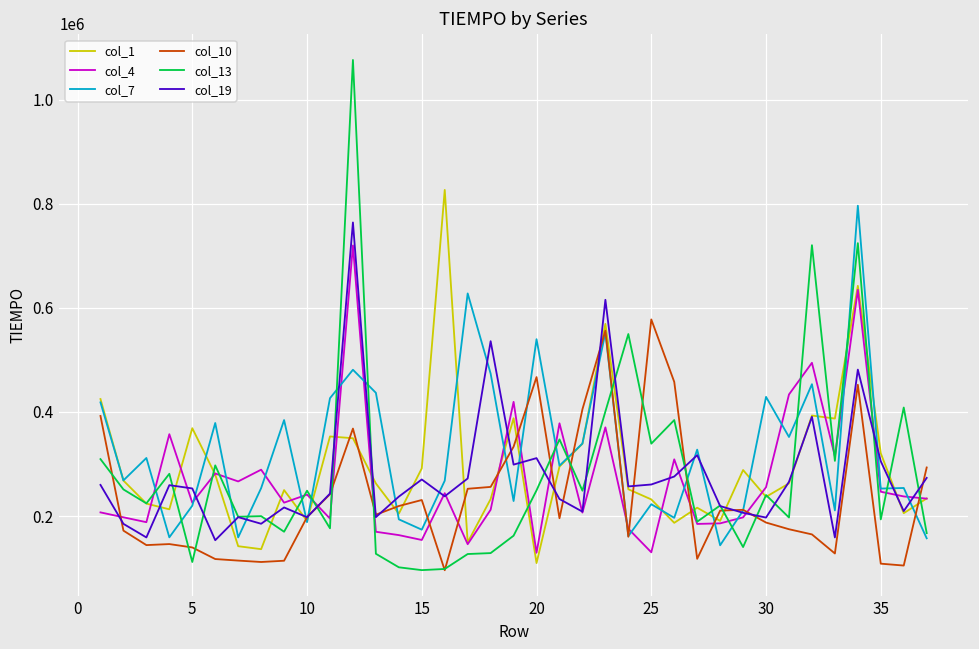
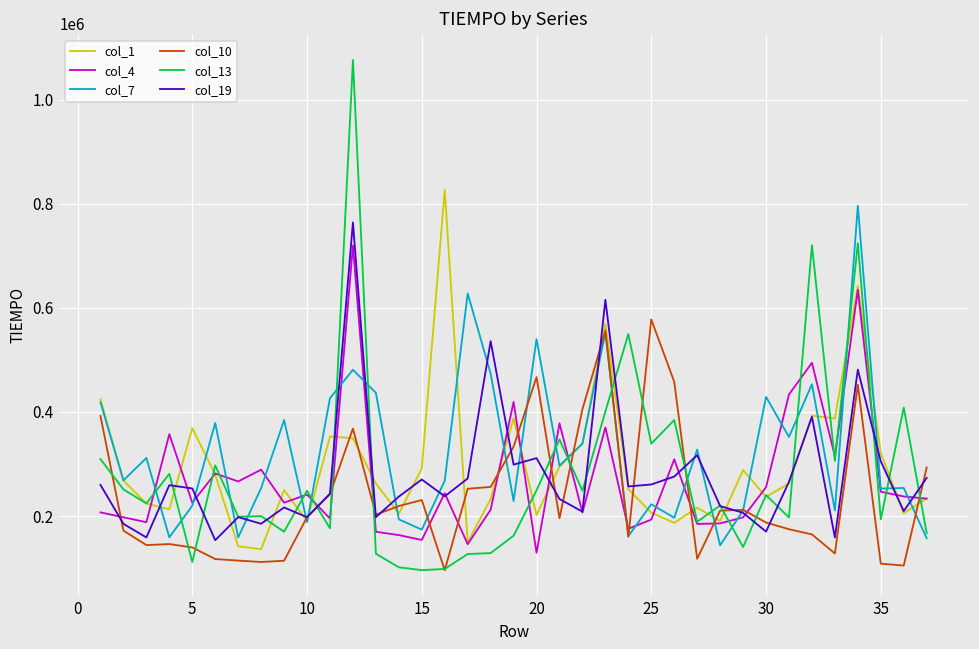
  {
    "col_1": {
      "5": 370000,
      "15": 290000,
-     "20": 110000,
-     "25": 230000,
+     "20": 200000,
+     "25": 210000,
      "35": 320000
    },
    "col_4": {
      "5": 230000,
      "10": 240000,
      "15": 150000,
      "20": 130000,
-     "25": 130000,
+     "25": 190000,
      "30": 260000,
      "35": 250000
    },
    "col_7": {
      "5": 220000,
      "15": 170000,
      "20": 540000,
      "25": 220000,
      "30": 430000,
      "35": 250000
    },
    "col_10": {
      "5": 140000,
      "15": 230000,
      "20": 470000,
      "25": 580000,
      "30": 190000,
      "35": 110000
    },
    "col_13": {
      "5": 110000,
      "10": 250000,
      "15": 100000,
      "20": 250000,
      "25": 340000,
      "35": 190000
    },
    "col_19": {
      "5": 250000,
      "15": 270000,
      "20": 310000,
      "25": 260000,
-     "30": 200000,
+     "30": 170000,
      "35": 310000
    }
  }
